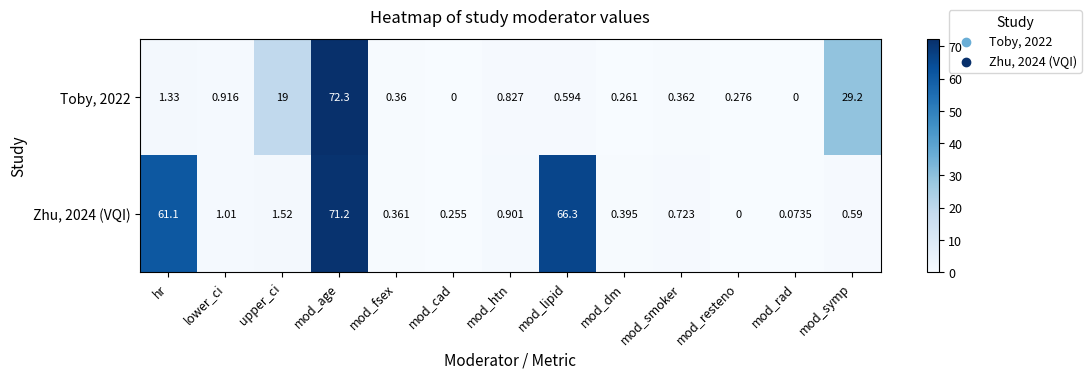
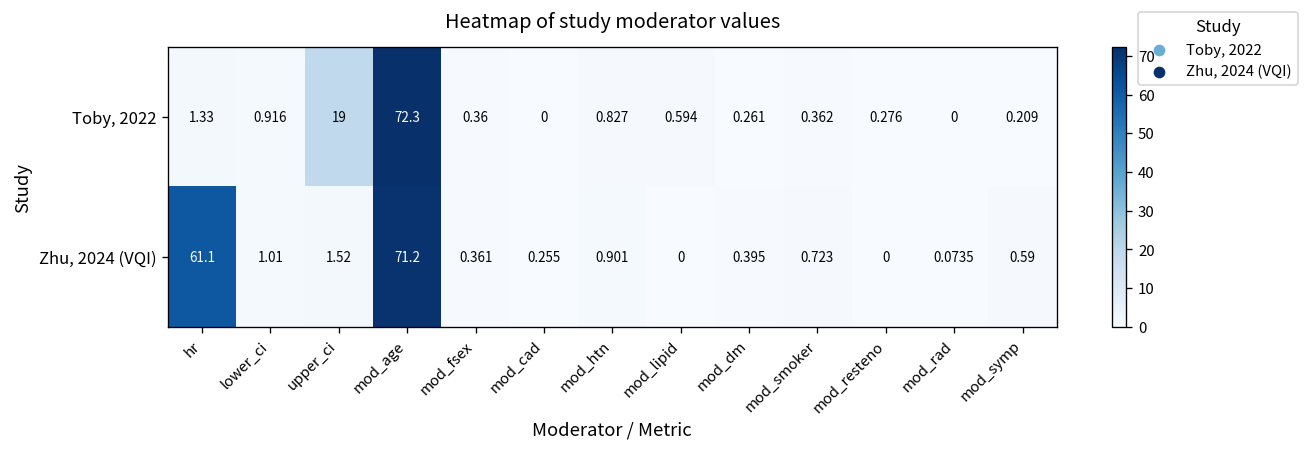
  {
    "Toby, 2022": {
      "hr": 1.33,
      "lower_ci": 0.916,
      "upper_ci": 19,
      "mod_age": 72.3,
      "mod_fsex": 0.36,
      "mod_cad": 0,
      "mod_htn": 0.827,
      "mod_lipid": 0.594,
      "mod_dm": 0.261,
      "mod_smoker": 0.362,
      "mod_resteno": 0.276,
      "mod_rad": 0,
-     "mod_symp": 29.2
+     "mod_symp": 0.209
    },
    "Zhu, 2024 (VQI)": {
      "hr": 61.1,
      "lower_ci": 1.01,
      "upper_ci": 1.52,
      "mod_age": 71.2,
      "mod_fsex": 0.361,
      "mod_cad": 0.255,
      "mod_htn": 0.901,
-     "mod_lipid": 66.3,
+     "mod_lipid": 0,
      "mod_dm": 0.395,
      "mod_smoker": 0.723,
      "mod_resteno": 0,
      "mod_rad": 0.0735,
      "mod_symp": 0.59
    }
  }
